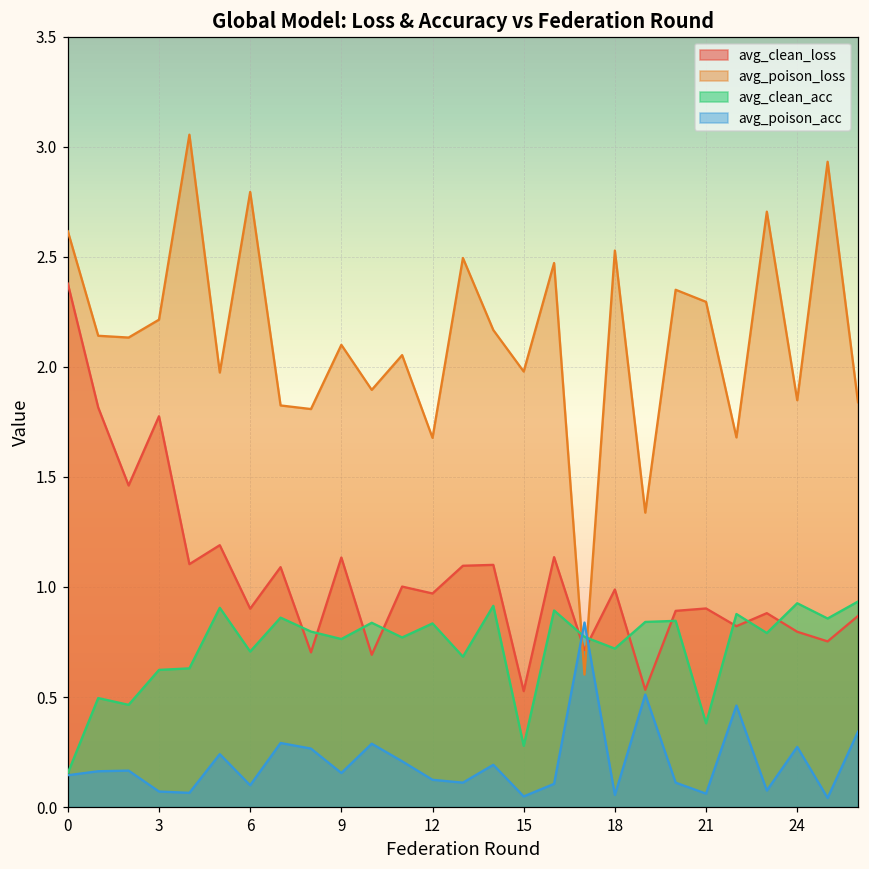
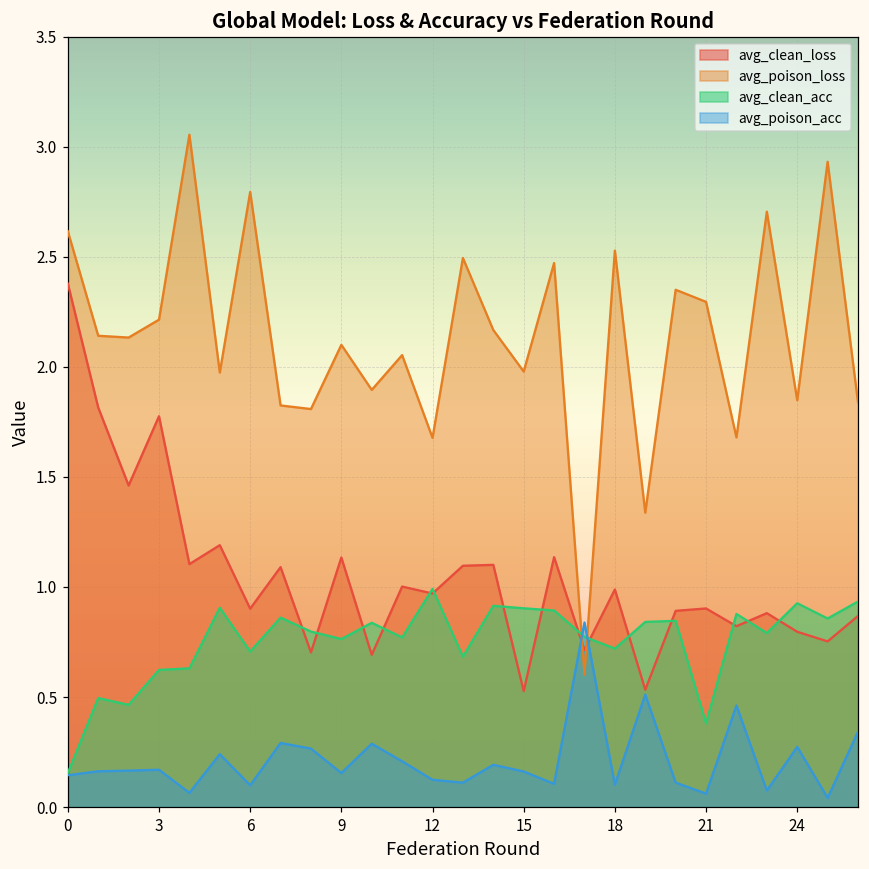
  {
    "avg_clean_acc": {
      "3": 0.62,
      "6": 0.71,
      "9": 0.76,
-     "12": 0.83,
-     "15": 0.28,
+     "12": 0.99,
+     "15": 0.90,
      "18": 0.72,
      "21": 0.38,
      "24": 0.93
    },
    "avg_poison_acc": {
-     "3": 0.07,
+     "3": 0.17,
      "6": 0.10,
      "9": 0.15,
      "12": 0.12,
-     "15": 0.05,
-     "18": 0.06,
+     "15": 0.16,
+     "18": 0.10,
      "21": 0.06,
      "24": 0.27
    }
  }
